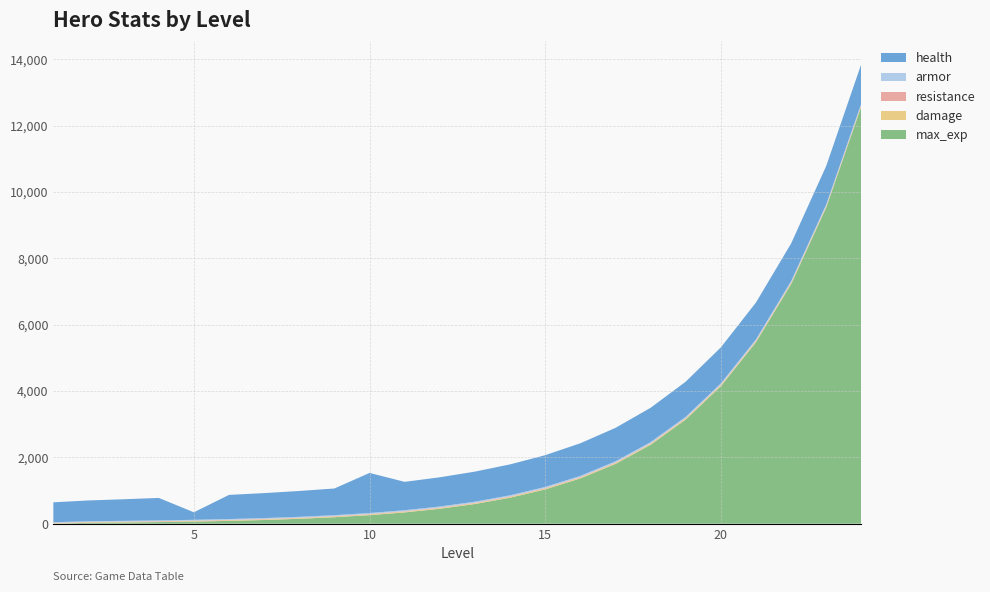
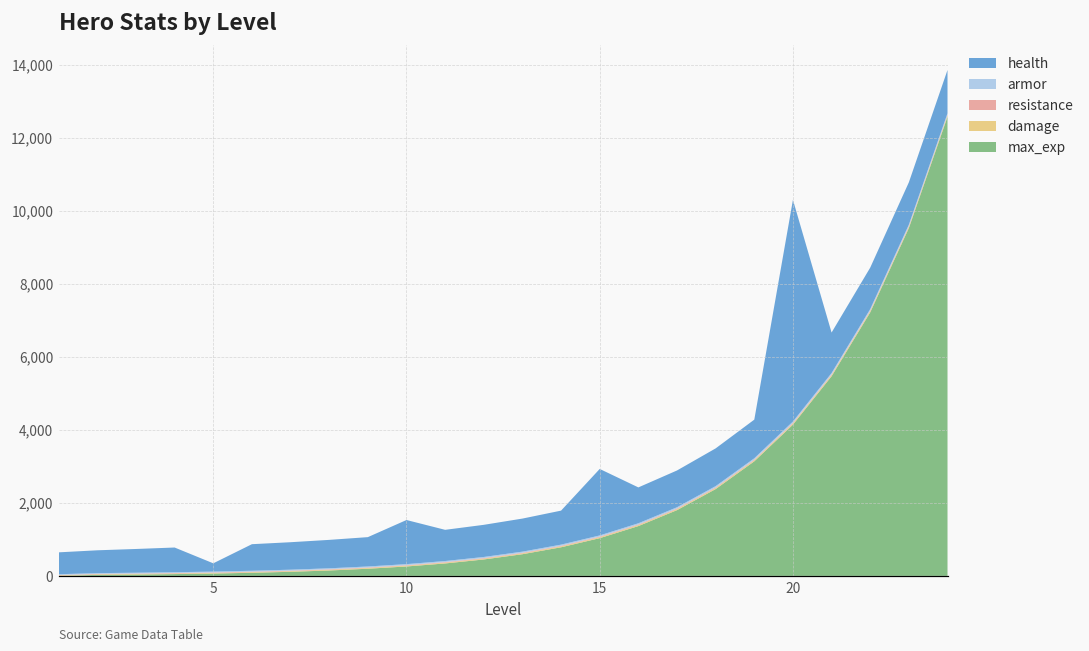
  {
    "health": {
      "5": "200",
      "10": "1,200",
-     "15": "1,000",
-     "20": "1,100"
+     "15": "1,800",
+     "20": "6,100"
    }
  }
